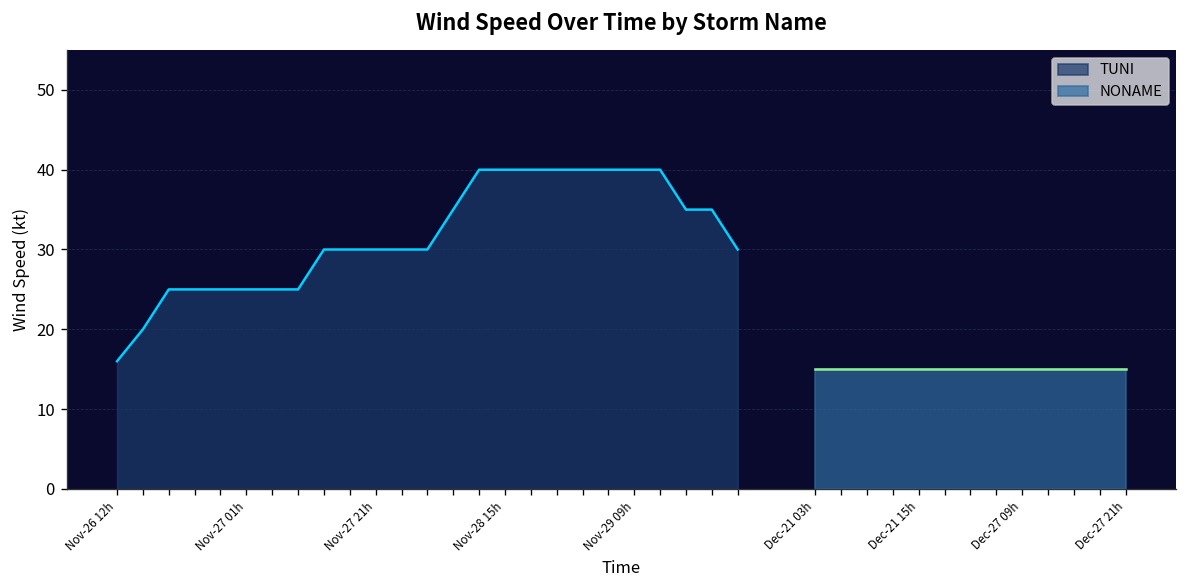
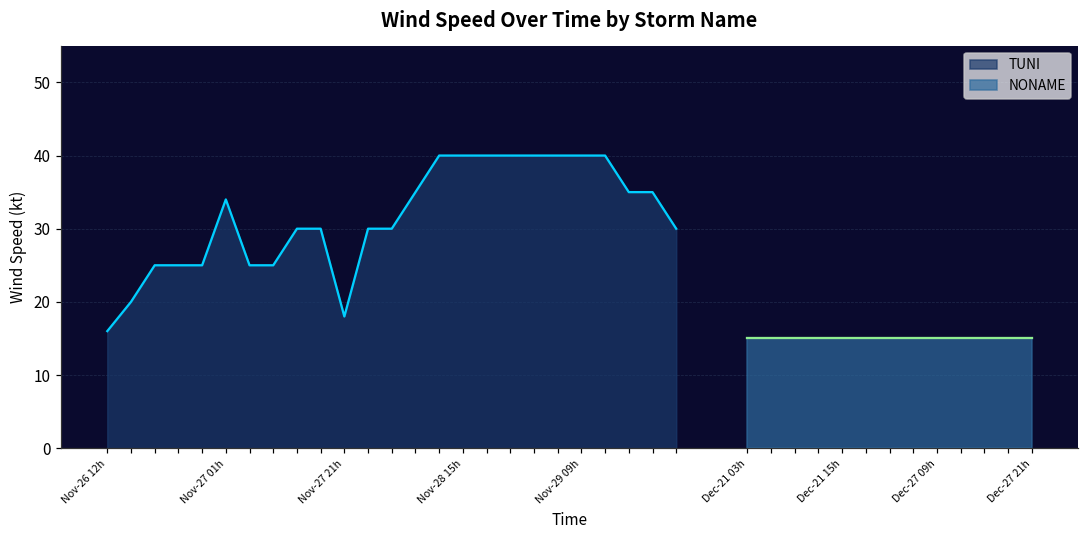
  {
    "TUNI": {
      "Nov-26 12h": 16,
-     "Nov-27 01h": 25,
-     "Nov-27 21h": 30,
+     "Nov-27 01h": 34,
+     "Nov-27 21h": 18,
      "Nov-28 15h": 40,
      "Nov-29 09h": 40
    },
    "NONAME": {
      "Dec-21 03h": 15,
      "Dec-21 15h": 15,
      "Dec-27 09h": 15,
      "Dec-27 21h": 15
    }
  }
